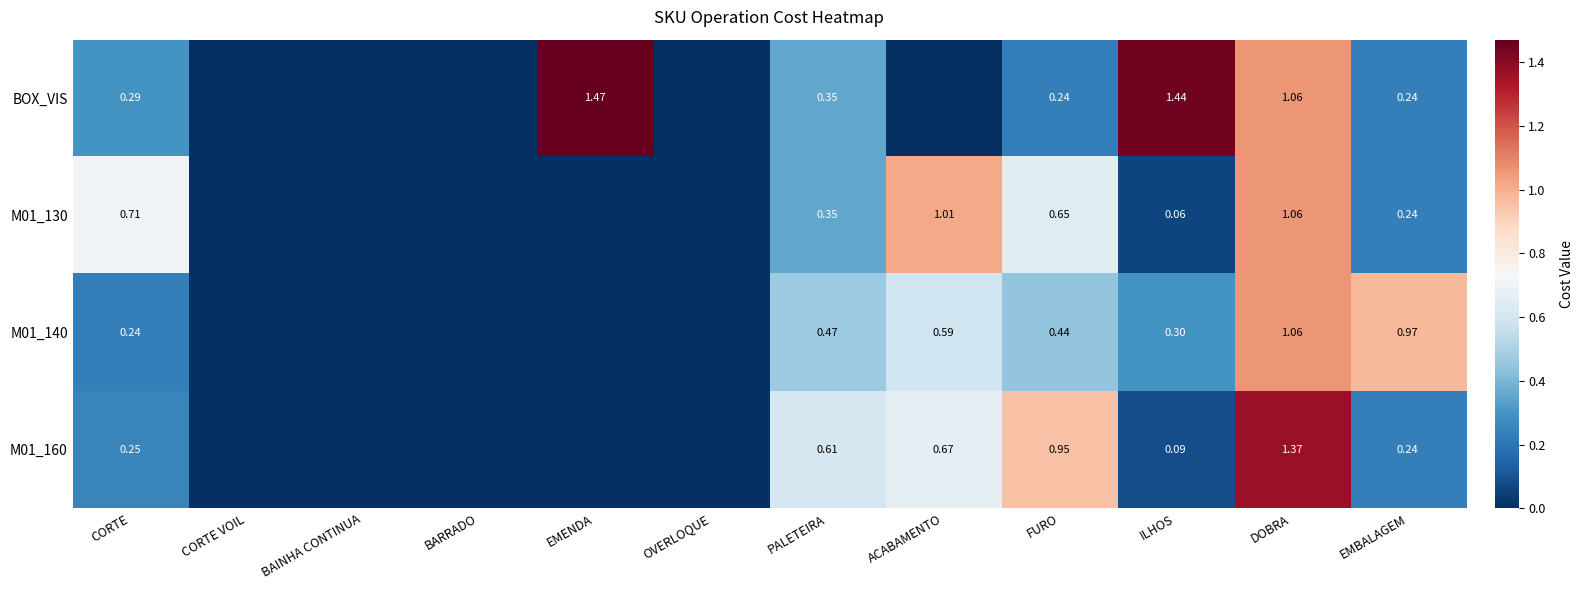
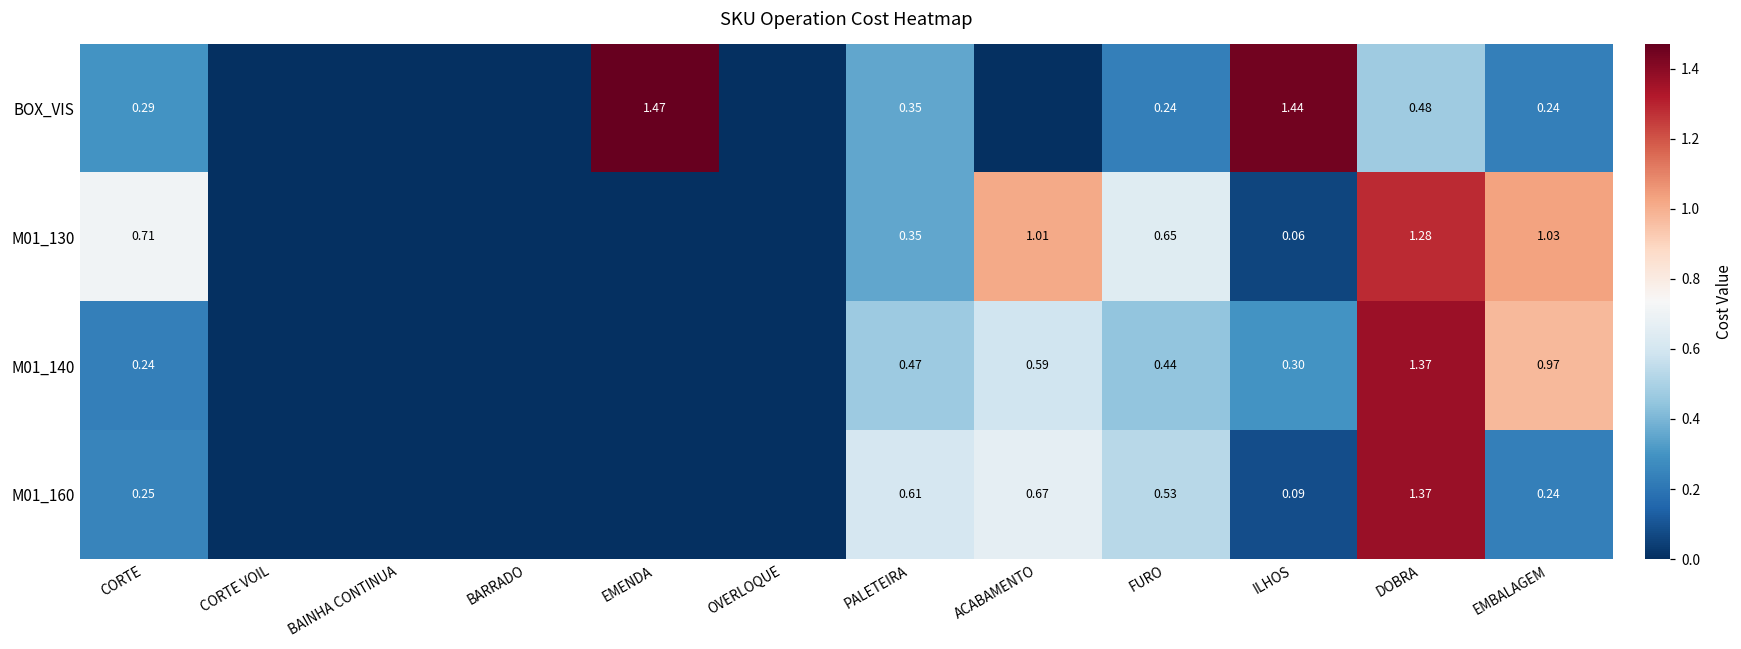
  {
    "BOX_VIS": {
      "CORTE": 0.29,
      "EMENDA": 1.47,
      "PALETEIRA": 0.35,
      "FURO": 0.24,
      "ILHOS": 1.44,
-     "DOBRA": 1.06,
+     "DOBRA": 0.48,
      "EMBALAGEM": 0.24
    },
    "M01_130": {
      "CORTE": 0.71,
      "PALETEIRA": 0.35,
      "ACABAMENTO": 1.01,
      "FURO": 0.65,
      "ILHOS": 0.06,
-     "DOBRA": 1.06,
-     "EMBALAGEM": 0.24
+     "DOBRA": 1.28,
+     "EMBALAGEM": 1.03
    },
    "M01_140": {
      "CORTE": 0.24,
      "PALETEIRA": 0.47,
      "ACABAMENTO": 0.59,
      "FURO": 0.44,
      "ILHOS": 0.30,
-     "DOBRA": 1.06,
+     "DOBRA": 1.37,
      "EMBALAGEM": 0.97
    },
    "M01_160": {
      "CORTE": 0.25,
      "PALETEIRA": 0.61,
      "ACABAMENTO": 0.67,
-     "FURO": 0.95,
+     "FURO": 0.53,
      "ILHOS": 0.09,
      "DOBRA": 1.37,
      "EMBALAGEM": 0.24
    }
  }
